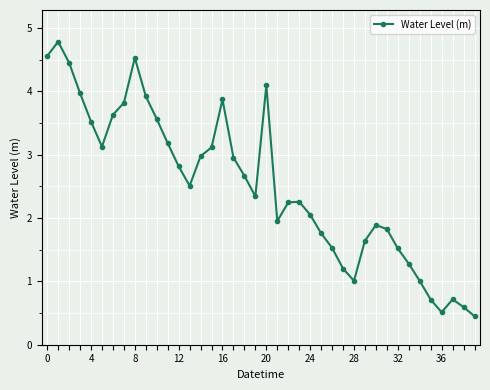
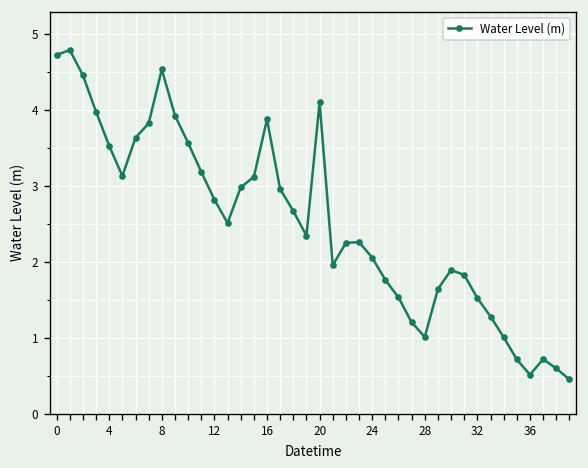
  {
-   "0": 4.6,
+   "0": 4.7,
    "4": 3.5,
    "8": 4.5,
    "12": 2.8,
    "16": 3.9,
    "20": 4.1,
    "24": 2.1,
    "28": 1.0,
    "32": 1.5,
    "36": 0.5
  }
